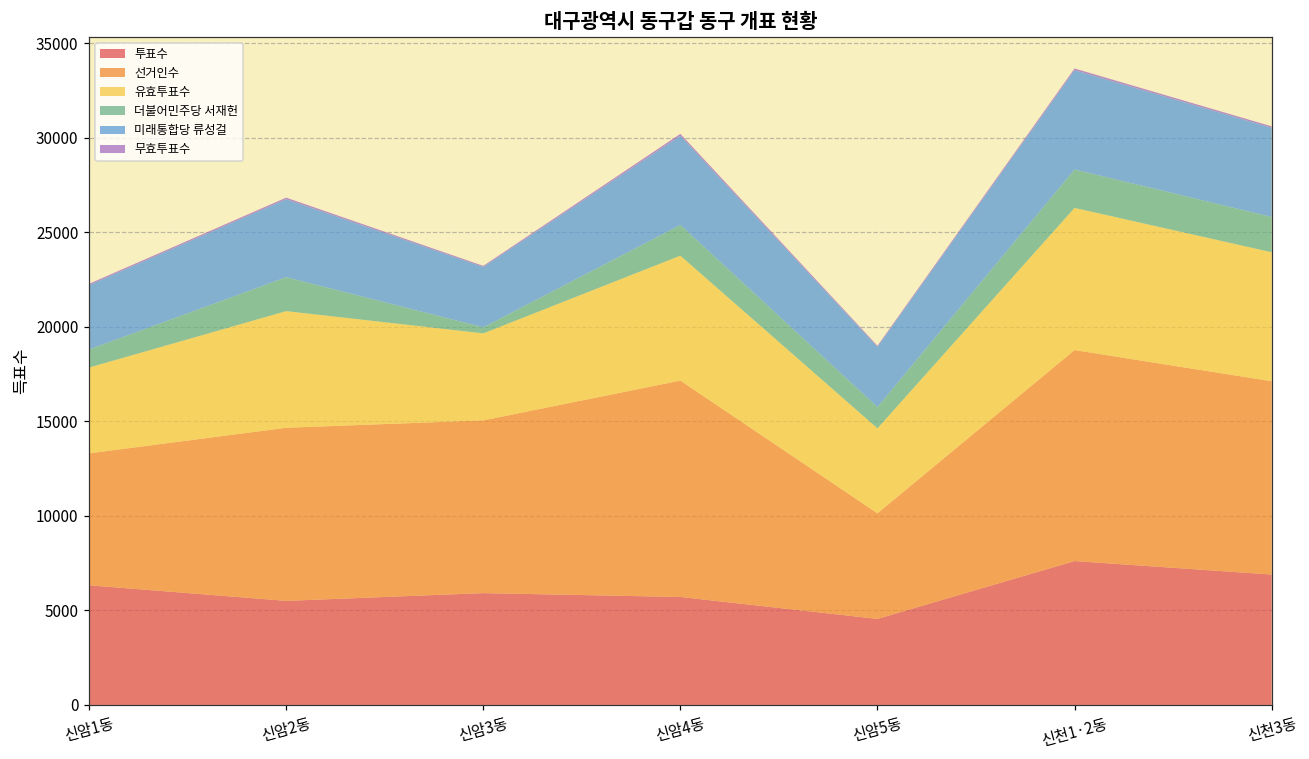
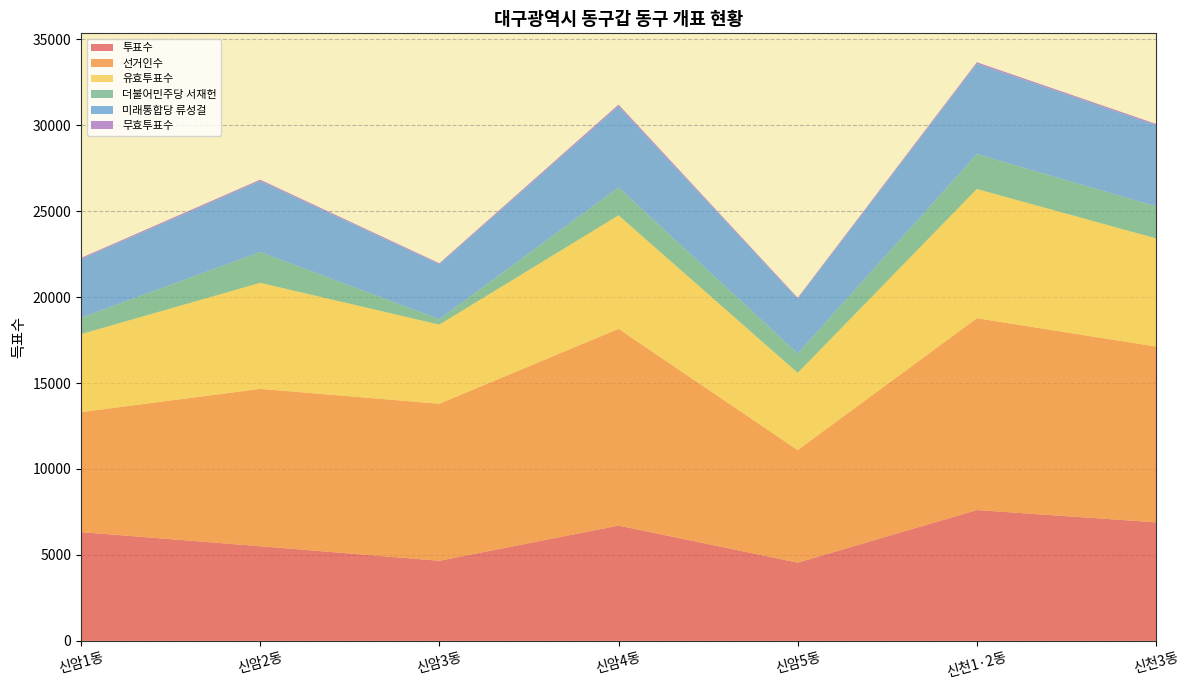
  {
    "투표수": {
      "신암1동": 6300,
      "신암2동": 5500,
-     "신암3동": 5900,
-     "신암4동": 5700,
+     "신암3동": 4700,
+     "신암4동": 6700,
      "신암5동": 4600,
      "신천1·2동": 7600,
      "신천3동": 6900
    },
    "선거인수": {
      "신암1동": 7000,
      "신암2동": 9200,
      "신암3동": 9100,
      "신암4동": 11400,
-     "신암5동": 5600,
+     "신암5동": 6600,
      "신천1·2동": 11200,
      "신천3동": 10200
    },
    "유효투표수": {
      "신암1동": 4500,
      "신암2동": 6200,
      "신암3동": 4600,
      "신암4동": 6600,
      "신암5동": 4500,
      "신천1·2동": 7500,
-     "신천3동": 6800
+     "신천3동": 6300
    },
    "더불어민주당 서재헌": {
      "신암1동": 1000,
      "신암2동": 1800,
      "신암3동": 300,
      "신암4동": 1600,
      "신암5동": 1100,
      "신천1·2동": 2000,
      "신천3동": 1900
    }
  }
